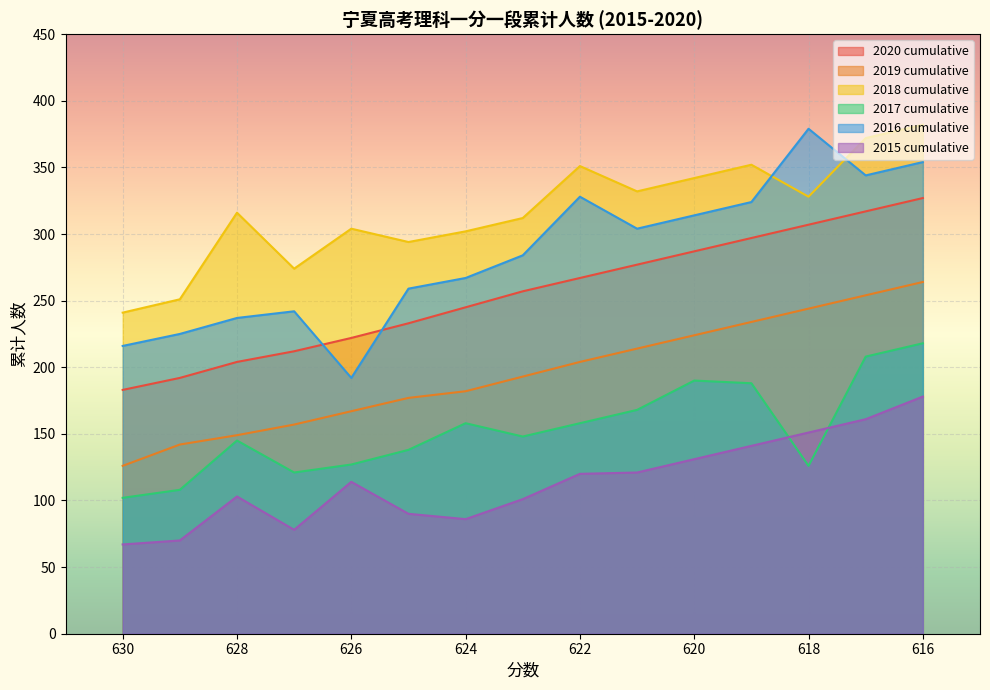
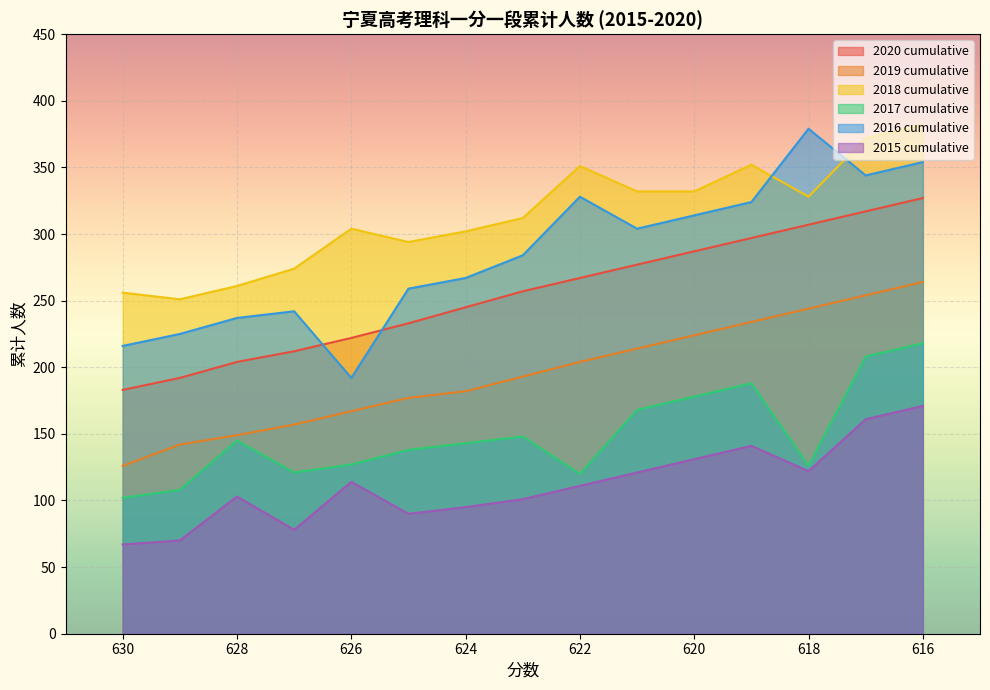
  {
    "2018 cumulative": {
-     "630": 241,
-     "628": 316,
+     "630": 256,
+     "628": 261,
      "626": 304,
      "624": 302,
      "622": 351,
-     "620": 342,
+     "620": 332,
      "618": 328
    },
    "2017 cumulative": {
      "630": 102,
      "628": 145,
      "626": 127,
-     "624": 158,
-     "622": 158,
-     "620": 190,
+     "624": 143,
+     "622": 120,
+     "620": 178,
      "618": 126,
      "616": 218
    },
    "2016 cumulative": {
      "630": 216,
      "628": 237,
      "626": 192,
      "624": 267,
      "622": 328,
      "620": 314,
      "618": 379,
      "616": 354
    },
    "2015 cumulative": {
      "630": 67,
      "628": 103,
      "626": 114,
-     "624": 86,
-     "622": 120,
+     "624": 95,
+     "622": 111,
      "620": 131,
-     "618": 151,
-     "616": 178
+     "618": 122,
+     "616": 171
    }
  }
